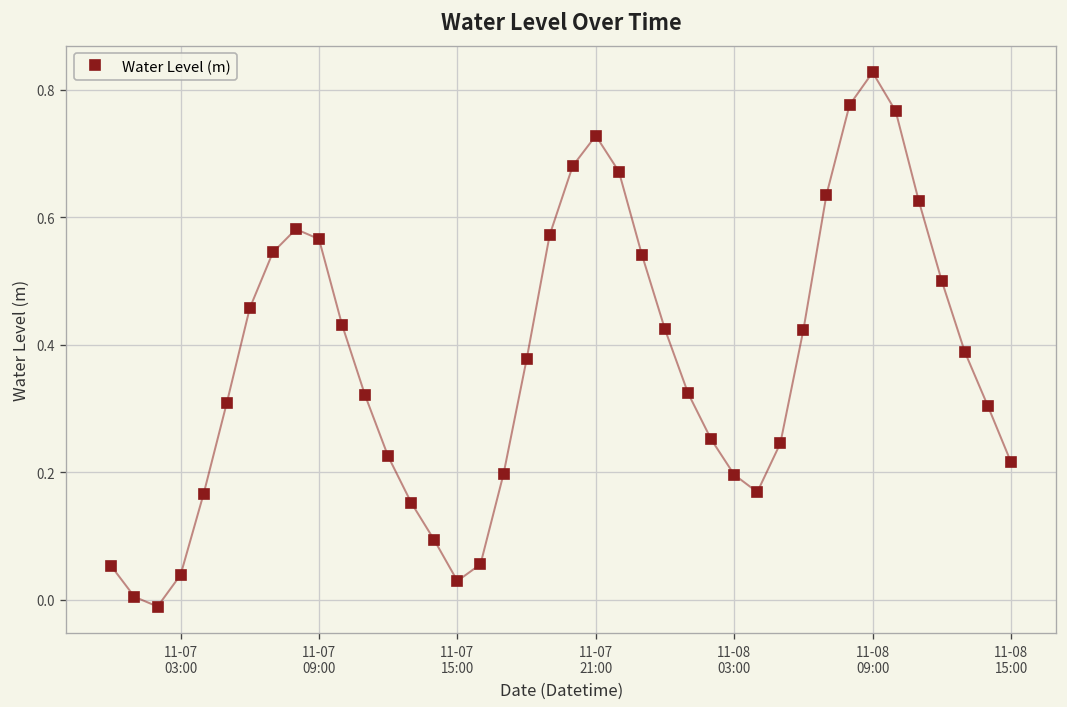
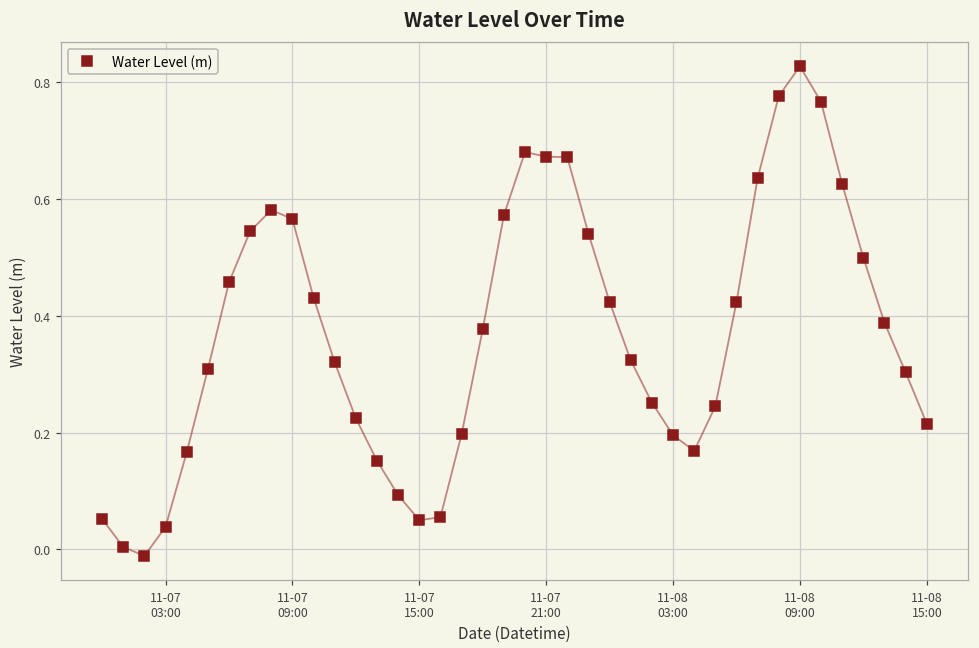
  {
    "11-07 03:00": 0.04,
    "11-07 09:00": 0.57,
-   "11-07 15:00": 0.03,
-   "11-07 21:00": 0.73,
+   "11-07 15:00": 0.05,
+   "11-07 21:00": 0.67,
    "11-08 03:00": 0.20,
    "11-08 09:00": 0.83,
    "11-08 15:00": 0.22
  }
